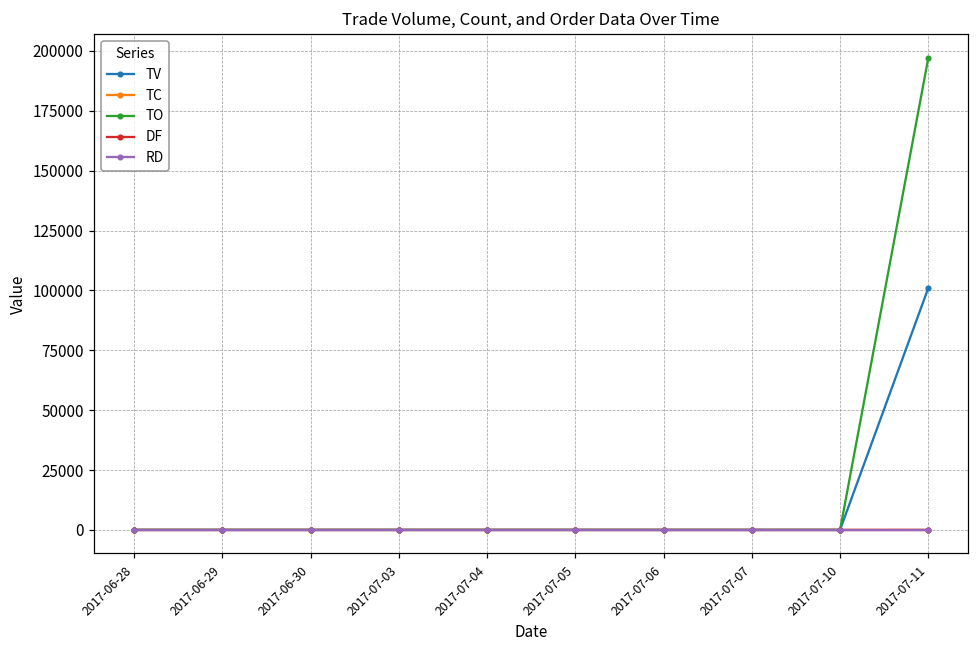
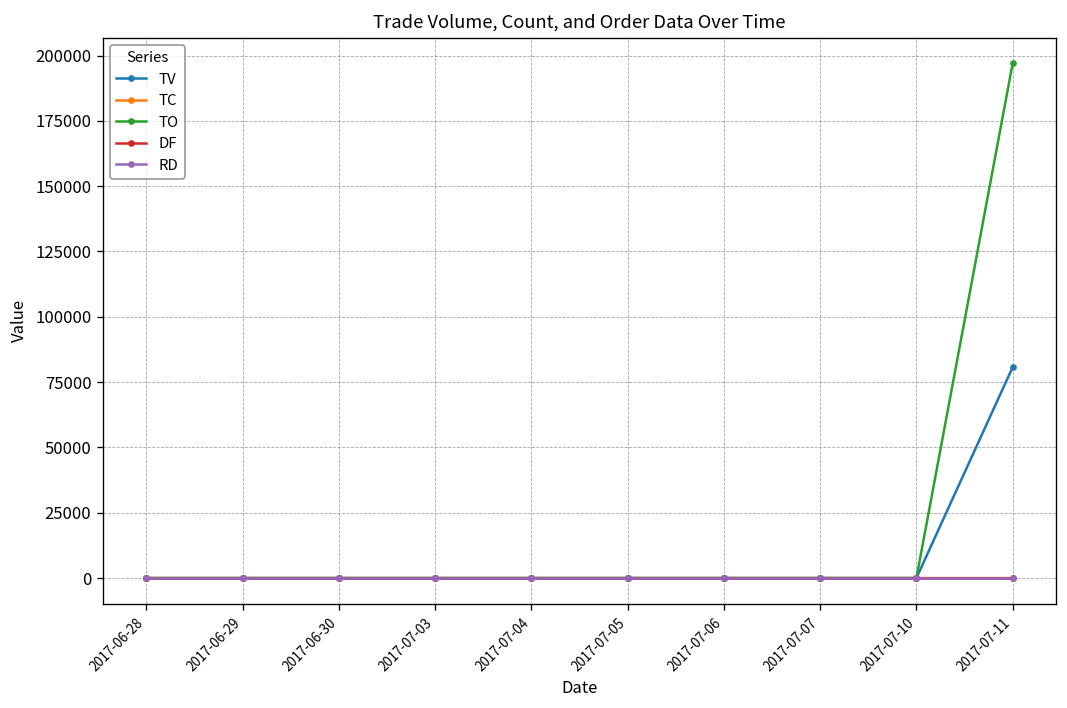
  {
    "TV": {
-     "2017-07-11": 101000
+     "2017-07-11": 81000
    },
    "RD": {
      "2017-07-11": 0
    },
    "TO": {
      "2017-07-11": 197000
    }
  }
